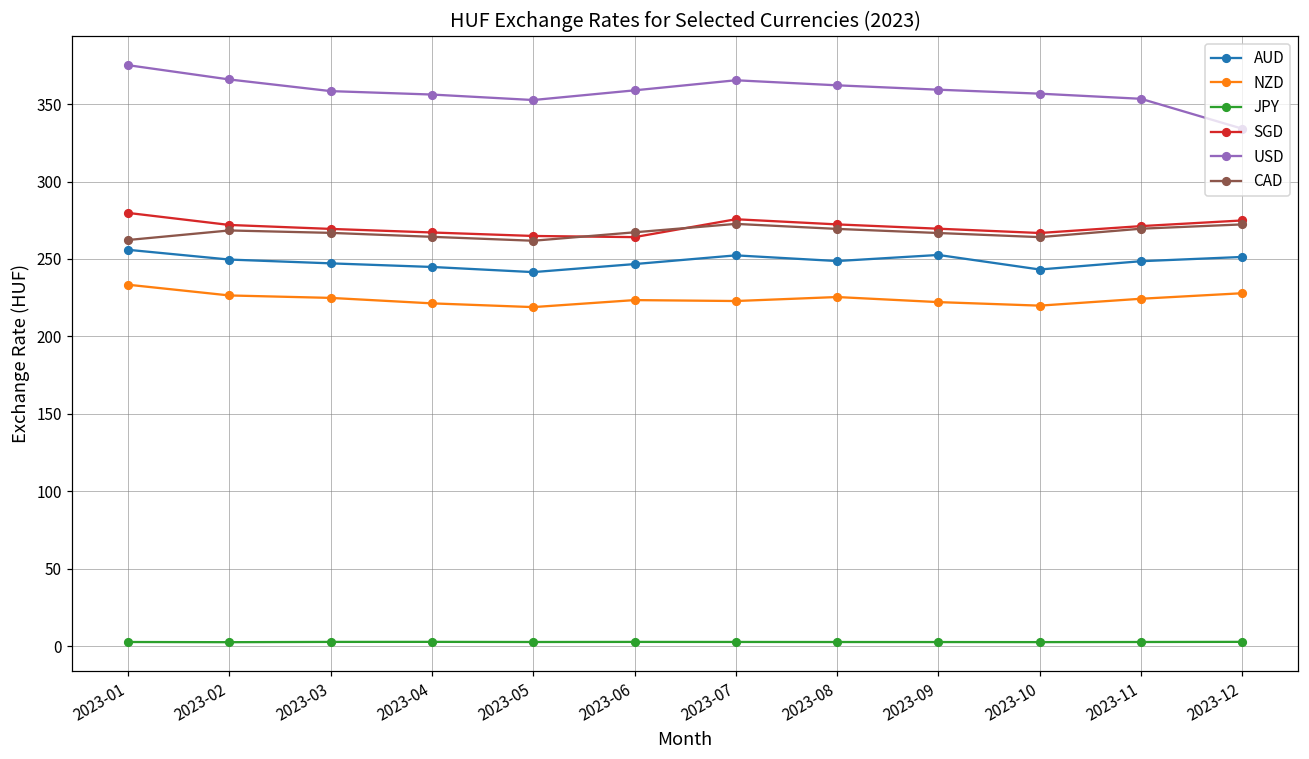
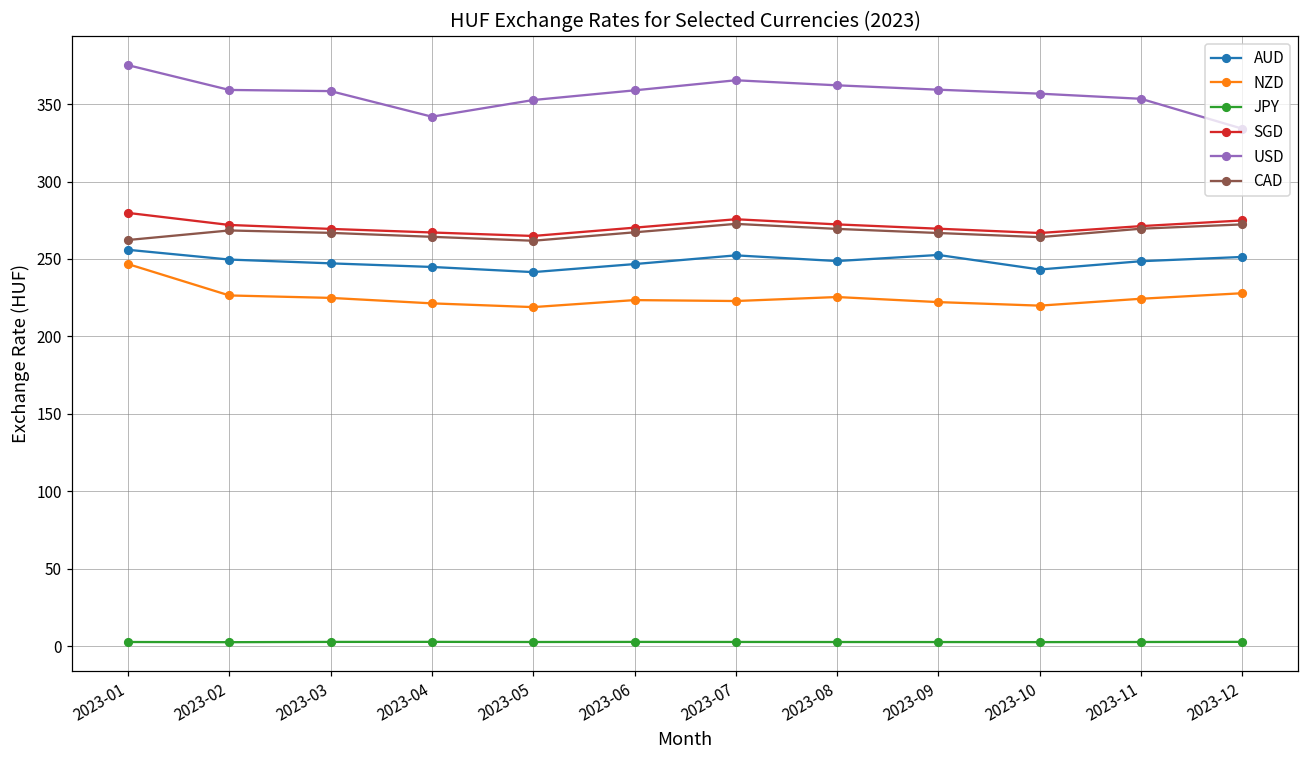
  {
    "AUD": {
      "2023-01": 256,
      "2023-02": 250,
      "2023-03": 247,
      "2023-04": 245,
      "2023-05": 242,
      "2023-06": 247,
      "2023-07": 252,
      "2023-08": 249,
      "2023-09": 253,
      "2023-10": 243,
      "2023-11": 249,
      "2023-12": 251
    },
    "NZD": {
-     "2023-01": 233,
+     "2023-01": 247,
      "2023-02": 226,
      "2023-03": 225,
      "2023-04": 221,
      "2023-05": 219,
      "2023-06": 223,
      "2023-07": 223,
      "2023-08": 225,
      "2023-09": 222,
      "2023-10": 220,
      "2023-11": 224,
      "2023-12": 228
    },
    "JPY": {
      "2023-01": 3,
      "2023-02": 3,
      "2023-03": 3,
      "2023-04": 3,
      "2023-05": 3,
      "2023-06": 3,
      "2023-07": 3,
      "2023-08": 3,
      "2023-09": 3,
      "2023-10": 3,
      "2023-11": 3,
      "2023-12": 3
    },
    "SGD": {
      "2023-01": 280,
      "2023-02": 272,
      "2023-03": 269,
      "2023-04": 267,
      "2023-05": 265,
-     "2023-06": 264,
+     "2023-06": 270,
      "2023-07": 276,
      "2023-08": 272,
      "2023-09": 270,
      "2023-10": 267,
      "2023-12": 275
    },
    "USD": {
      "2023-01": 375,
-     "2023-02": 366,
+     "2023-02": 359,
      "2023-03": 358,
-     "2023-04": 356,
+     "2023-04": 342,
      "2023-05": 353,
      "2023-06": 359,
      "2023-07": 365,
      "2023-08": 362,
      "2023-09": 359,
      "2023-10": 357,
      "2023-11": 353
    },
    "CAD": {
      "2023-01": 262,
      "2023-02": 268,
      "2023-03": 267,
      "2023-04": 264,
      "2023-05": 262,
      "2023-06": 267,
      "2023-07": 273,
      "2023-08": 269,
      "2023-09": 267,
      "2023-10": 264,
      "2023-12": 272
    }
  }
